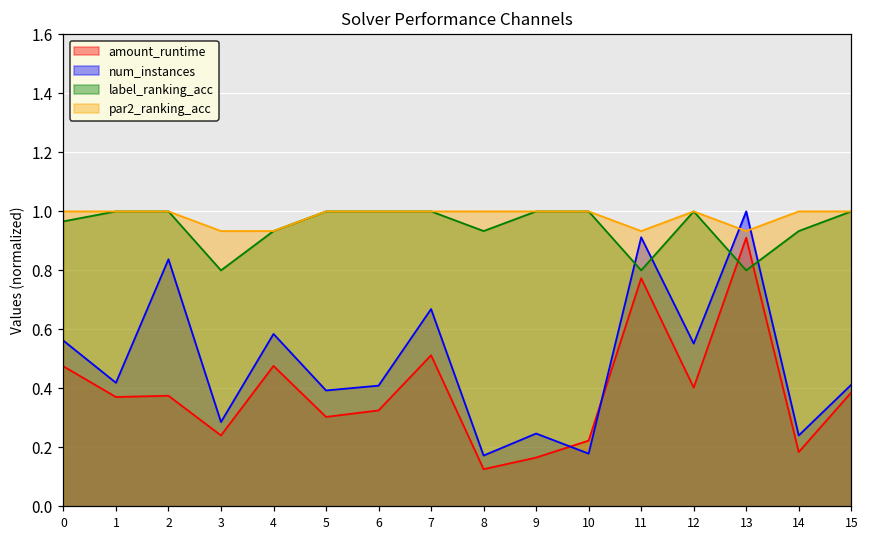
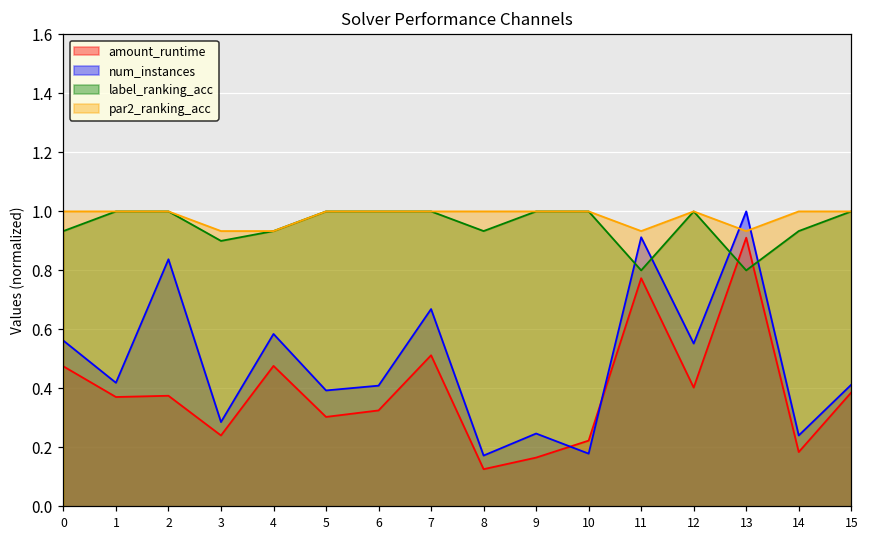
  {
    "amount_runtime": {
      "0": 0.47,
      "1": 0.37,
      "2": 0.37,
      "3": 0.24,
      "4": 0.48,
      "5": 0.30,
      "6": 0.33,
      "7": 0.51,
      "8": 0.13,
      "9": 0.17,
      "10": 0.22,
      "11": 0.77,
      "12": 0.40,
      "13": 0.91,
      "14": 0.18,
      "15": 0.39
    },
    "num_instances": {
      "0": 0.56,
      "1": 0.42,
      "2": 0.84,
      "3": 0.29,
      "4": 0.58,
      "5": 0.39,
      "6": 0.41,
      "7": 0.67,
      "8": 0.17,
      "9": 0.25,
      "10": 0.18,
      "11": 0.91,
      "12": 0.55,
      "13": 1.00,
      "14": 0.24,
      "15": 0.41
    },
    "label_ranking_acc": {
-     "0": 0.97,
-     "3": 0.8,
+     "0": 0.93,
+     "3": 0.9,
      "8": 0.93,
      "11": 0.80,
      "13": 0.80,
      "14": 0.93
    },
    "par2_ranking_acc": {
      "0": 1.00,
      "3": 0.93,
      "8": 1.00,
      "11": 0.93,
      "13": 0.93,
      "14": 1.00
    }
  }
